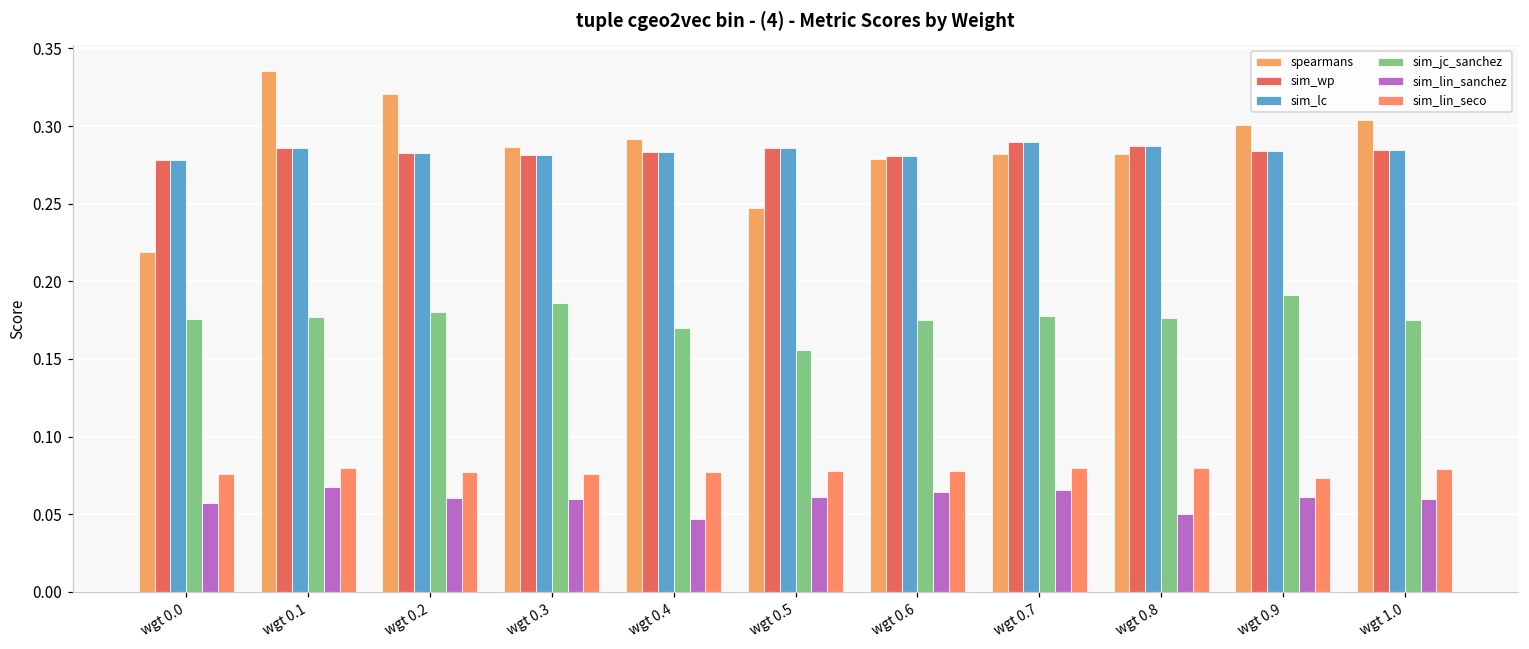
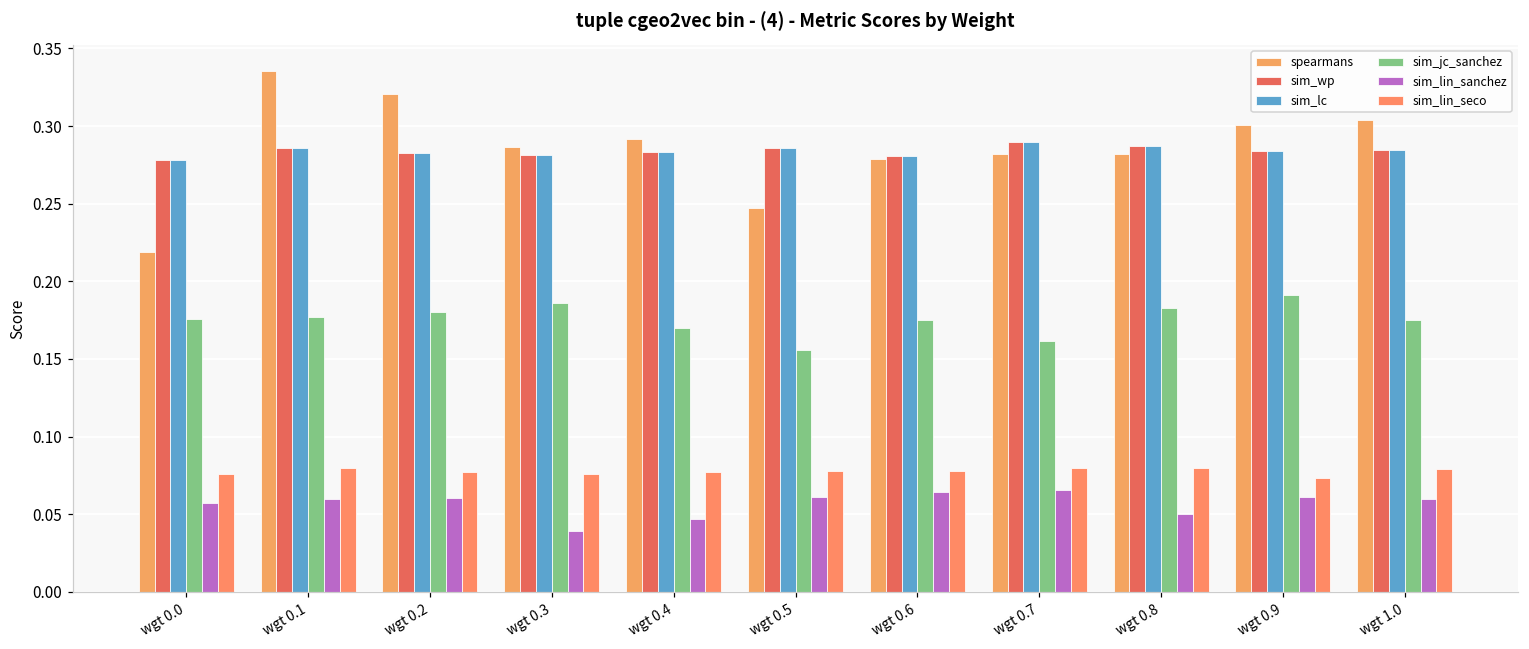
  {
    "sim_lc": {
      "wgt 0.0": 0.278,
      "wgt 0.1": 0.286,
      "wgt 0.2": 0.283,
      "wgt 0.3": 0.281,
      "wgt 0.4": 0.284,
      "wgt 0.5": 0.286,
      "wgt 0.6": 0.281,
      "wgt 0.7": 0.290,
      "wgt 0.8": 0.287,
      "wgt 0.9": 0.284,
      "wgt 1.0": 0.285
    },
    "sim_jc_sanchez": {
      "wgt 0.0": 0.175,
      "wgt 0.1": 0.177,
      "wgt 0.2": 0.180,
      "wgt 0.3": 0.186,
      "wgt 0.4": 0.170,
      "wgt 0.5": 0.156,
      "wgt 0.6": 0.175,
-     "wgt 0.7": 0.178,
-     "wgt 0.8": 0.177,
+     "wgt 0.7": 0.162,
+     "wgt 0.8": 0.183,
      "wgt 0.9": 0.191,
      "wgt 1.0": 0.175
    },
    "sim_lin_sanchez": {
      "wgt 0.0": 0.057,
-     "wgt 0.1": 0.068,
+     "wgt 0.1": 0.060,
      "wgt 0.2": 0.061,
-     "wgt 0.3": 0.060,
+     "wgt 0.3": 0.039,
      "wgt 0.4": 0.047,
      "wgt 0.5": 0.061,
      "wgt 0.6": 0.064,
      "wgt 0.7": 0.065,
      "wgt 0.8": 0.050,
      "wgt 0.9": 0.061,
      "wgt 1.0": 0.060
    }
  }
